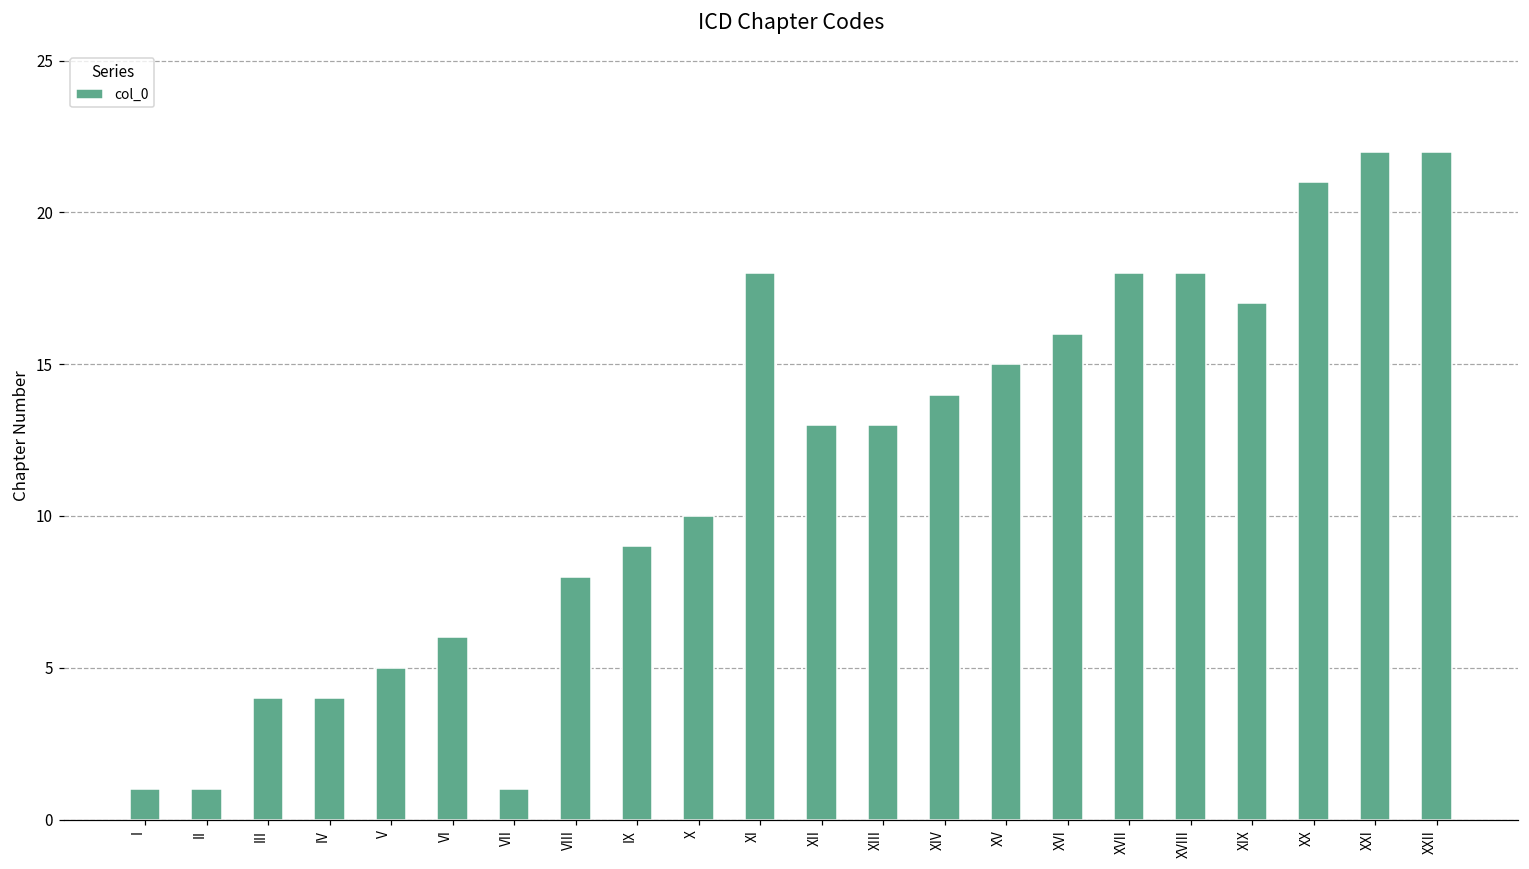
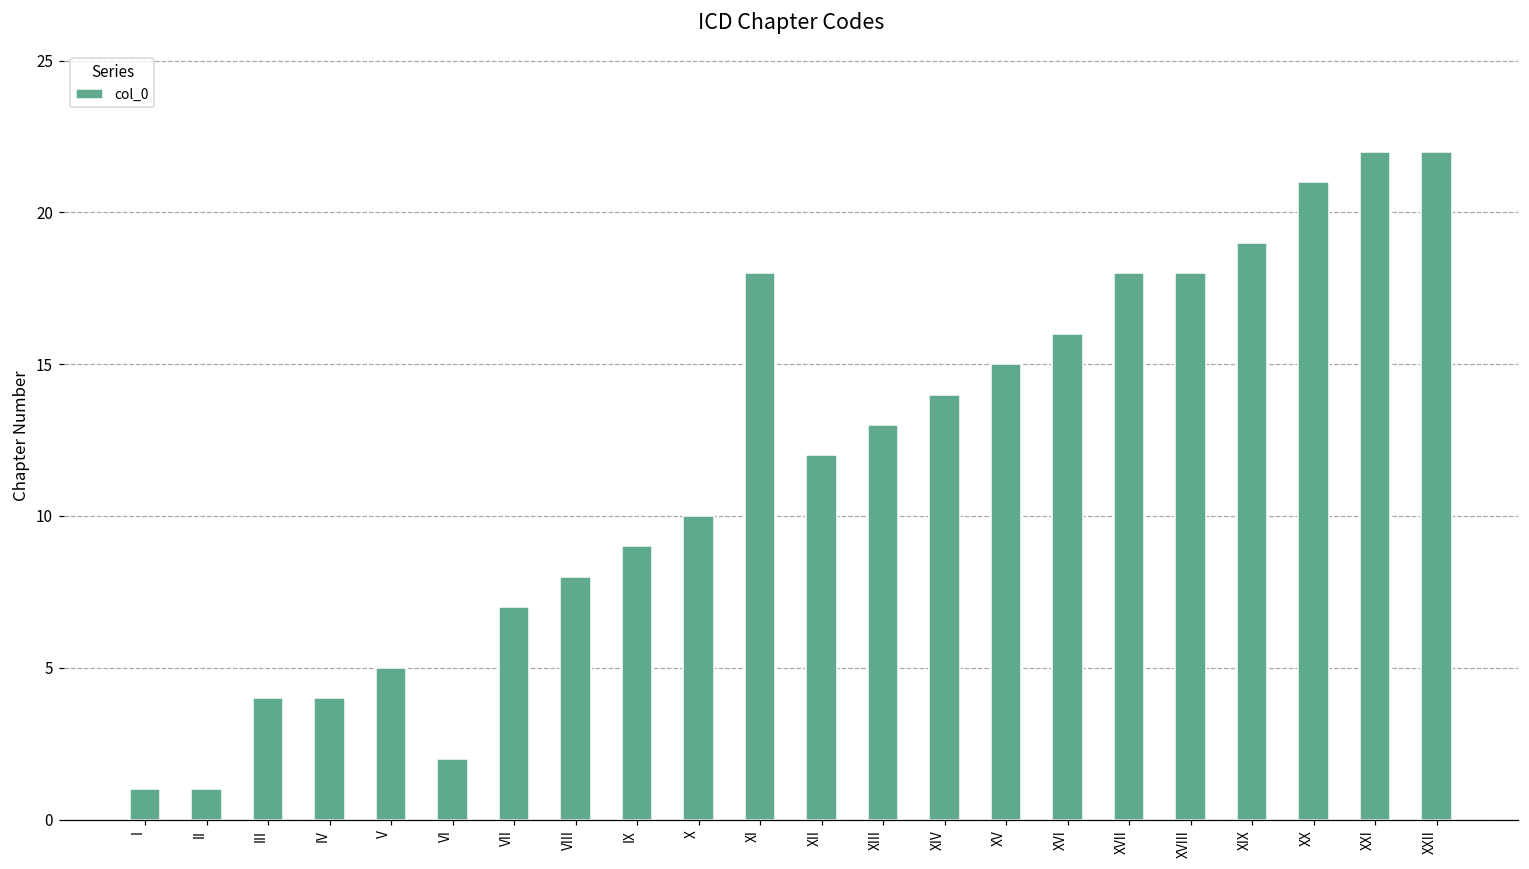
  {
    "I": 1,
    "II": 1,
    "III": 4,
    "IV": 4,
    "V": 5,
-   "VI": 6,
-   "VII": 1,
+   "VI": 2,
+   "VII": 7,
    "VIII": 8,
    "IX": 9,
    "X": 10,
    "XI": 18,
-   "XII": 13,
+   "XII": 12,
    "XIII": 13,
    "XIV": 14,
    "XV": 15,
    "XVI": 16,
    "XVII": 18,
    "XVIII": 18,
-   "XIX": 17,
+   "XIX": 19,
    "XX": 21,
    "XXI": 22,
    "XXII": 22
  }
